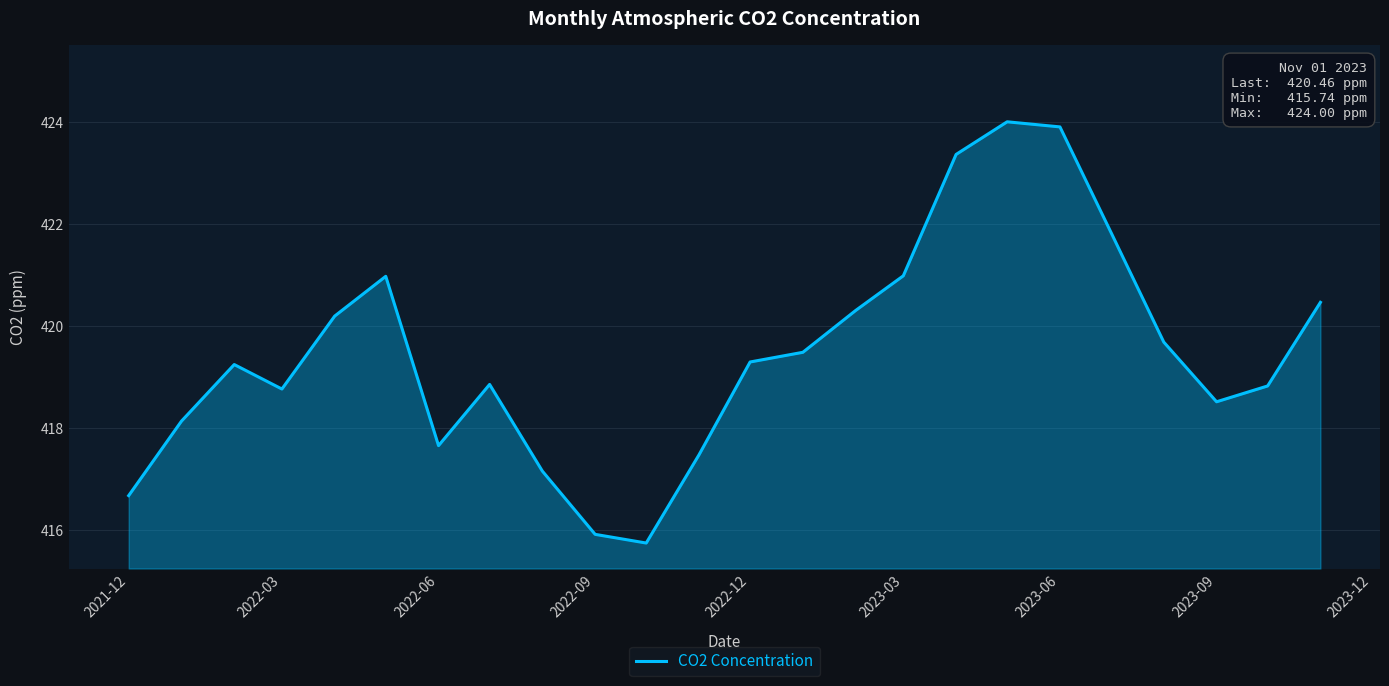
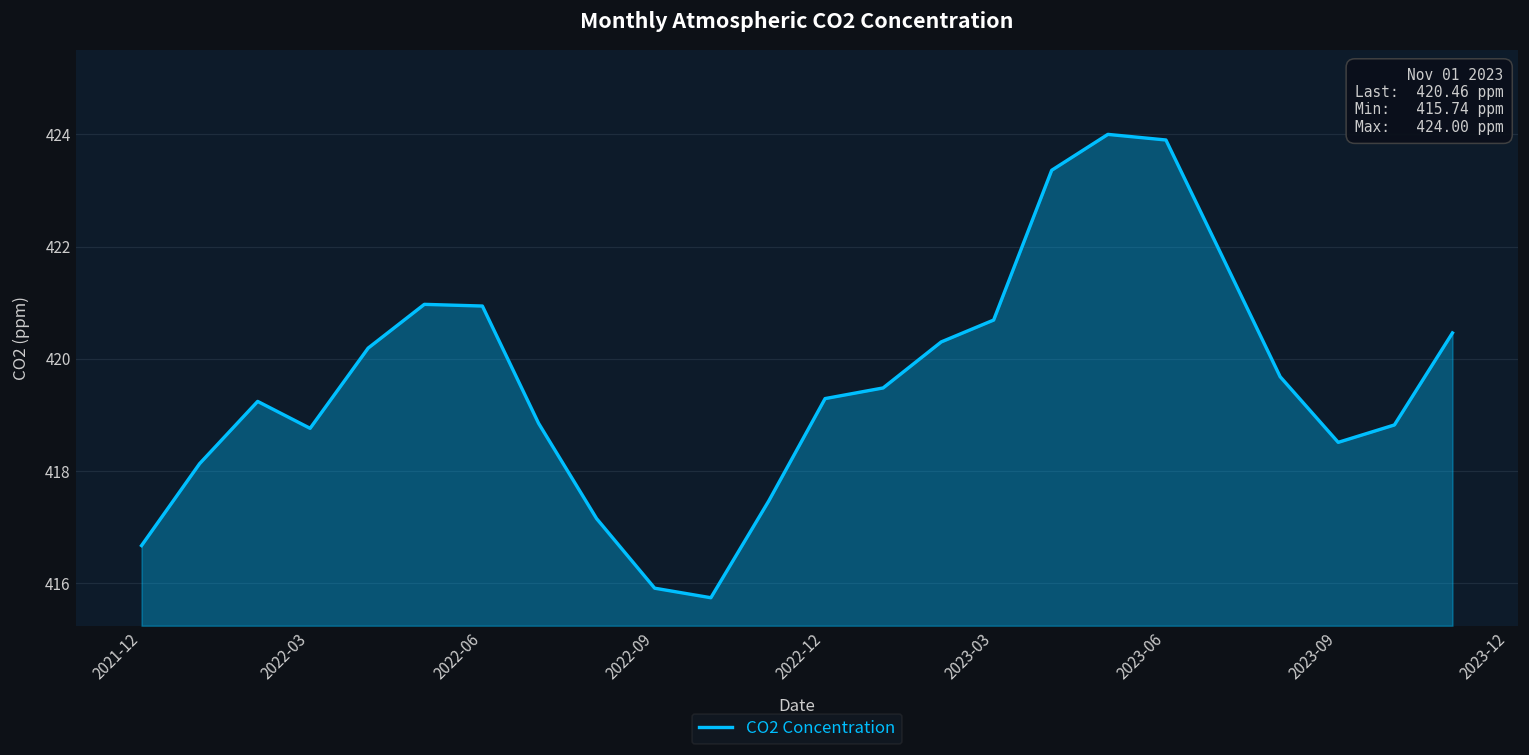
  {
    "2021-12": 416.7,
    "2022-03": 418.8,
-   "2022-06": 417.7,
+   "2022-06": 420.9,
    "2022-09": 415.9,
    "2022-12": 419.3,
-   "2023-03": 421.0,
+   "2023-03": 420.7,
    "2023-06": 423.9,
    "2023-09": 418.5
  }
